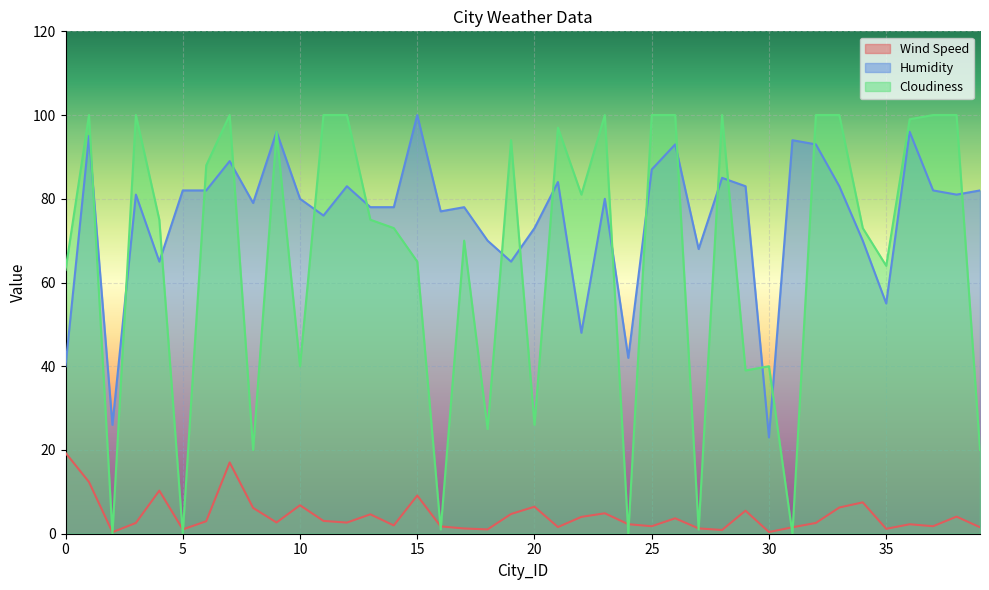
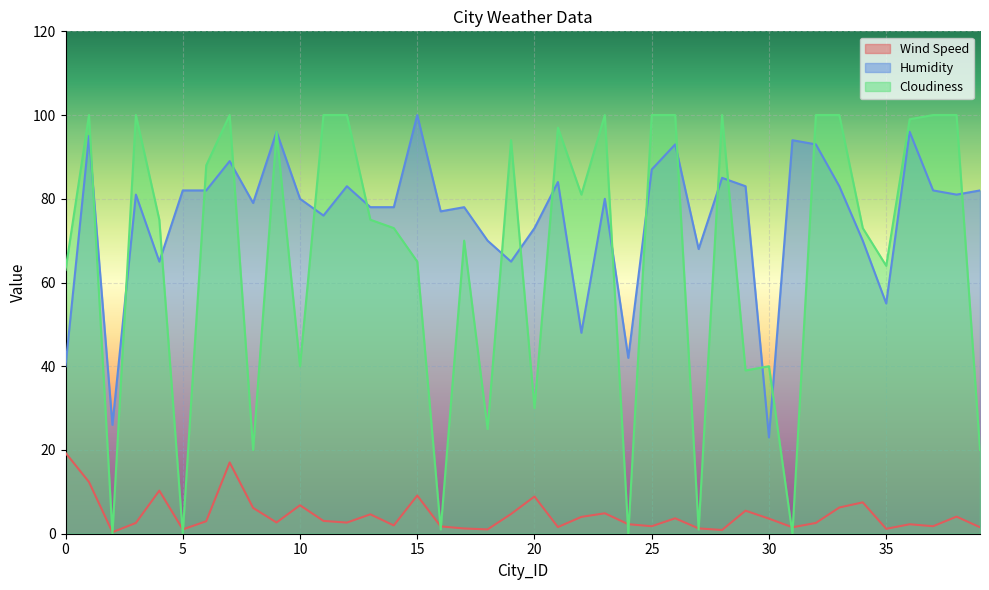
  {
    "Wind Speed": {
      "0": 19,
      "5": 1,
      "10": 7,
      "15": 9,
-     "20": 6,
+     "20": 9,
      "25": 2,
-     "30": 0,
+     "30": 4,
      "35": 1
    },
    "Humidity": {
      "0": 40,
      "5": 82,
      "10": 80,
      "15": 100,
      "20": 73,
      "25": 87,
      "30": 23,
      "35": 55
    },
    "Cloudiness": {
      "0": 63,
      "5": 0,
      "10": 40,
      "15": 65,
-     "20": 26,
+     "20": 30,
      "25": 100,
      "30": 40,
      "35": 64
    }
  }
